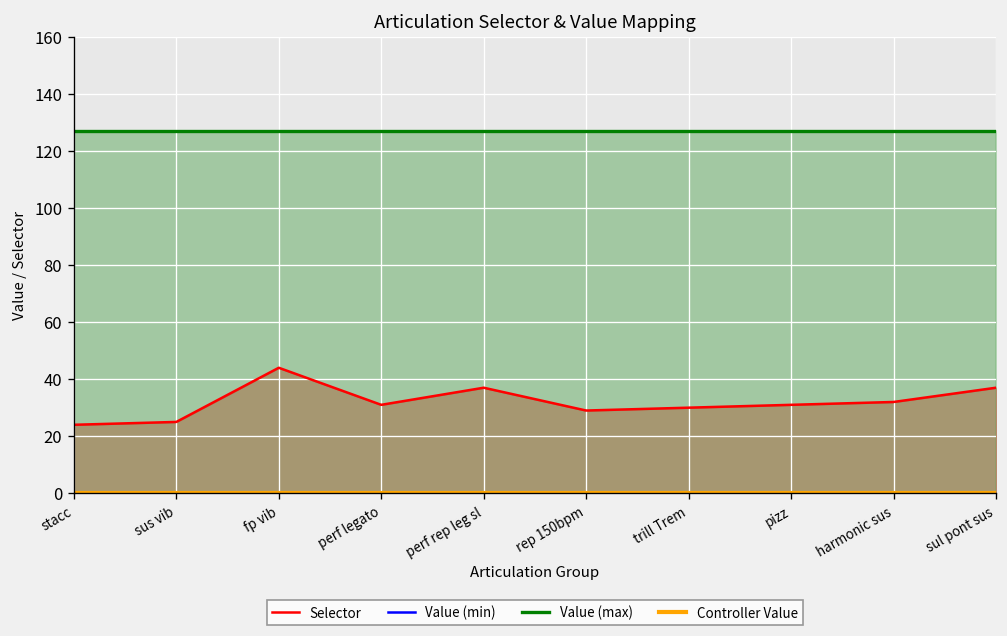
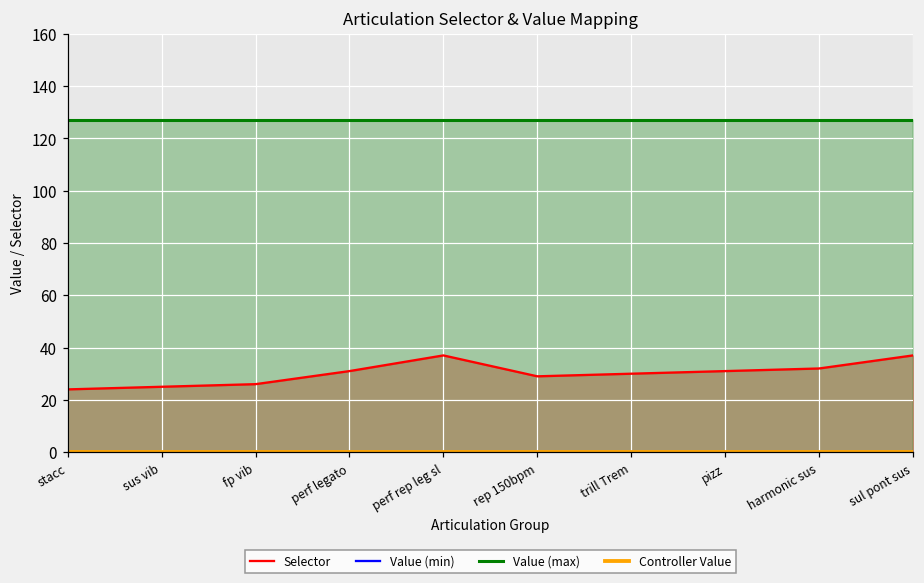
  {
    "Selector": {
      "stacc": 24,
      "sus vib": 25,
-     "fp vib": 44,
+     "fp vib": 26,
      "perf legato": 31,
      "perf rep leg sl": 37,
      "rep 150bpm": 29,
      "trill Trem": 30,
      "pizz": 31,
      "harmonic sus": 32,
      "sul pont sus": 37
    },
    "Controller Value": {
      "stacc": 0,
      "sus vib": 0,
      "fp vib": 0,
      "perf legato": 0,
      "perf rep leg sl": 0,
      "rep 150bpm": 0,
      "trill Trem": 0,
      "pizz": 0,
      "harmonic sus": 0,
      "sul pont sus": 0
    },
    "Value (max)": {
      "stacc": 127,
      "sus vib": 127,
      "fp vib": 127,
      "perf legato": 127,
      "perf rep leg sl": 127,
      "rep 150bpm": 127,
      "trill Trem": 127,
      "pizz": 127,
      "harmonic sus": 127,
      "sul pont sus": 127
    }
  }
